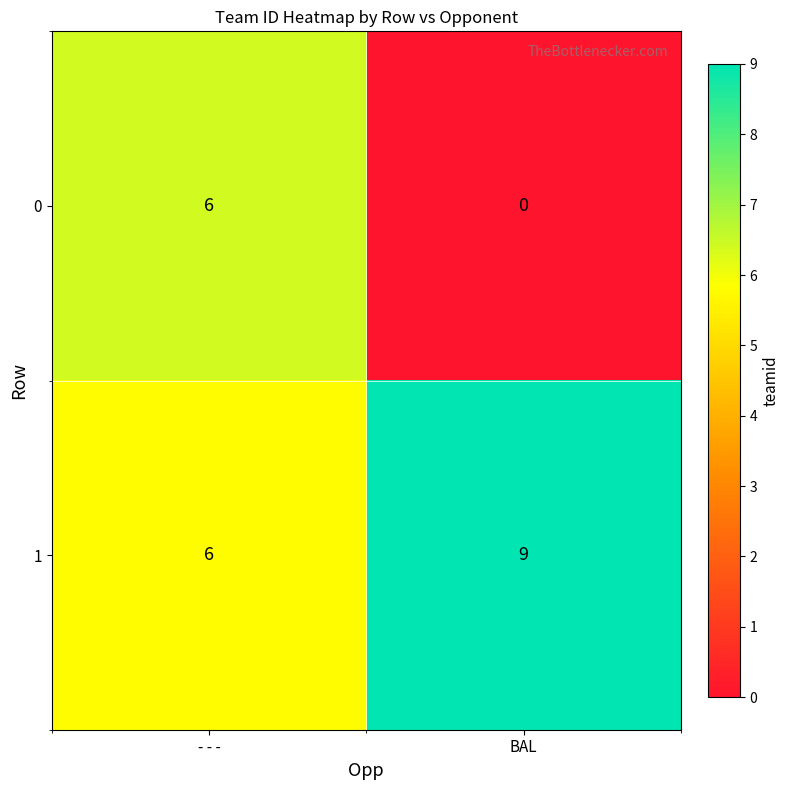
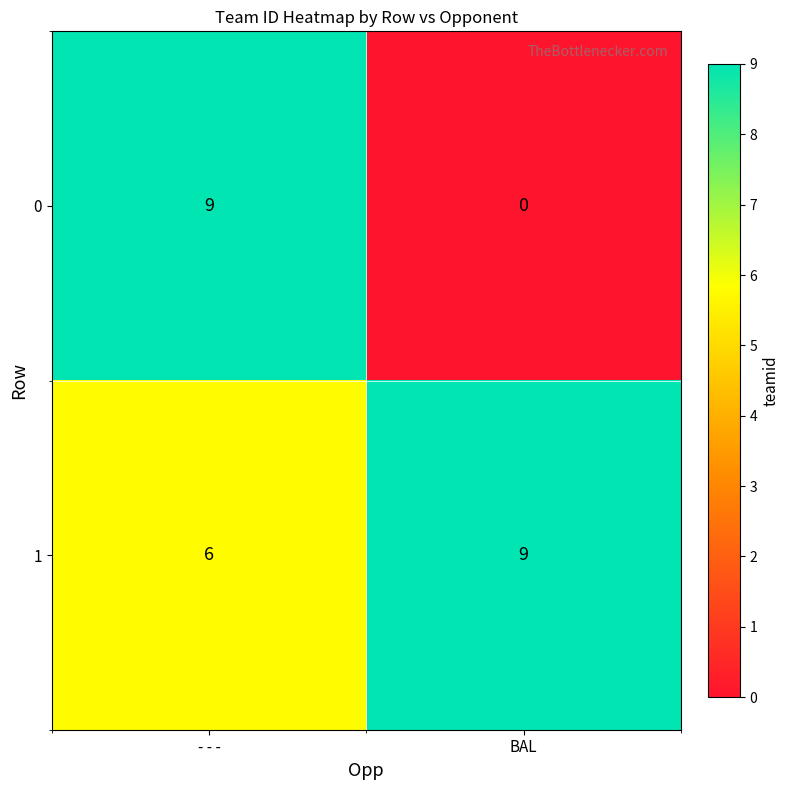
  {
    "0": {
-     "- - -": 6
+     "- - -": 9
    },
    "1": {
      "- - -": 6,
      "BAL": 9
    }
  }
